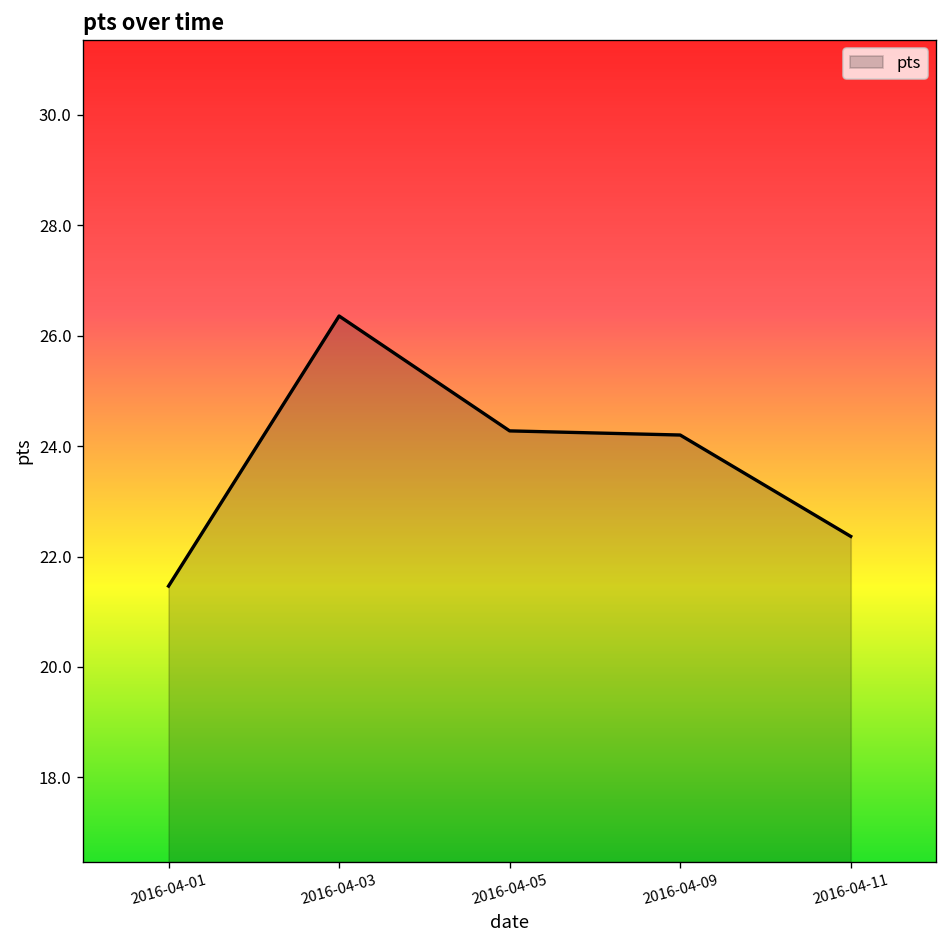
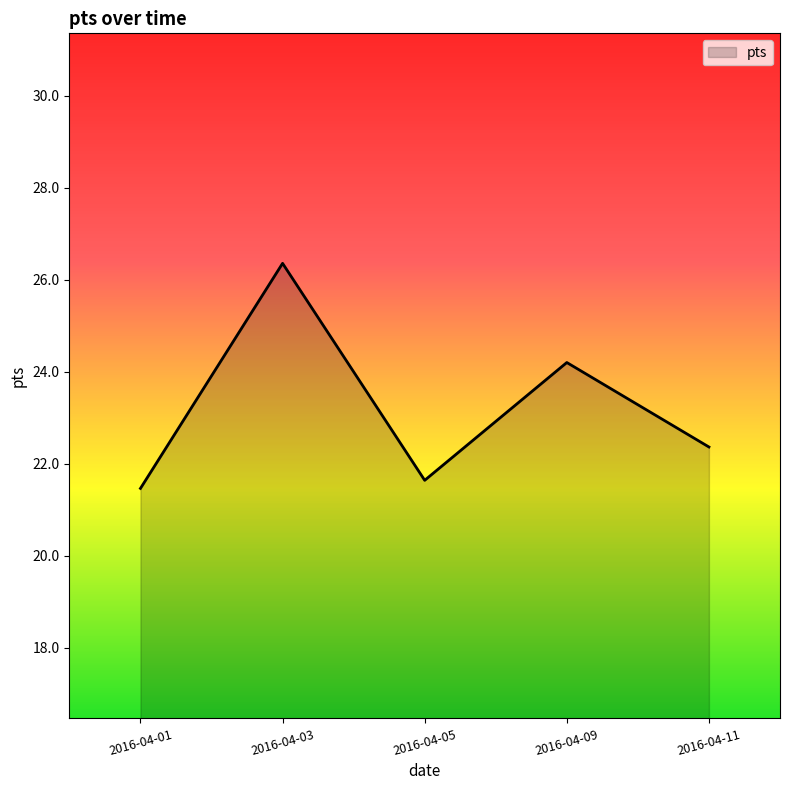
  {
    "2016-04-01": 21.5,
    "2016-04-03": 26.4,
-   "2016-04-05": 24.3,
+   "2016-04-05": 21.6,
    "2016-04-09": 24.2,
    "2016-04-11": 22.4
  }
